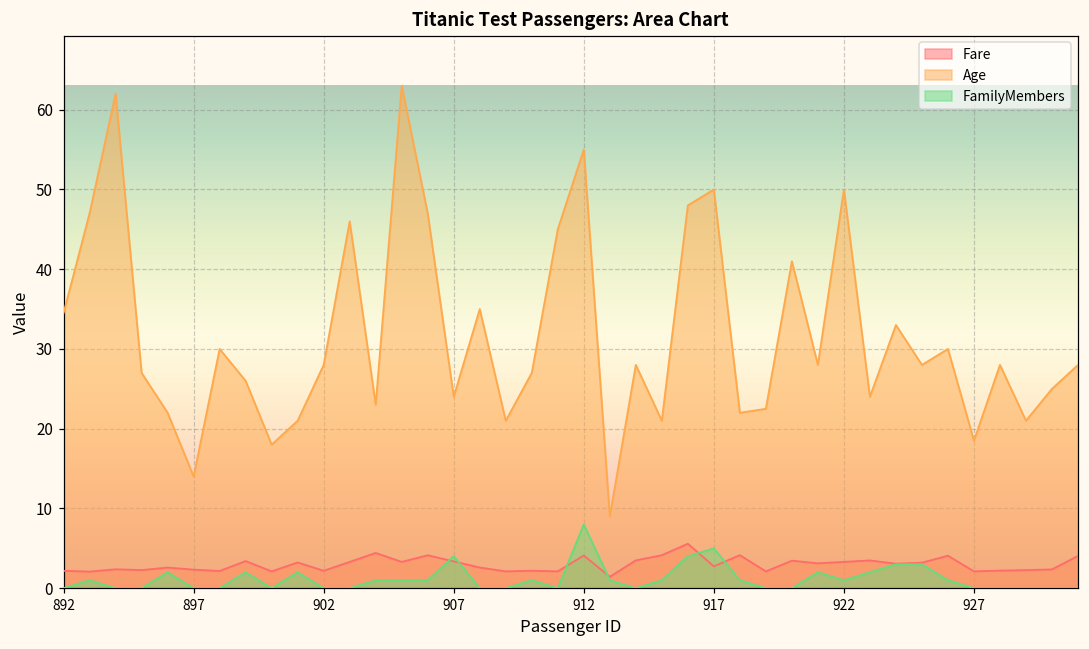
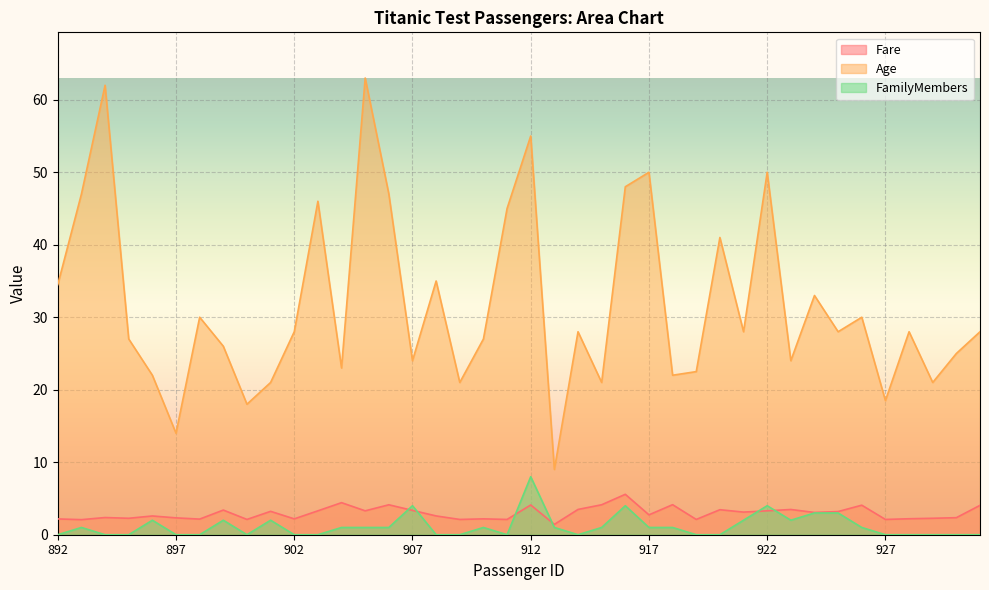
  {
    "FamilyMembers": {
      "892": 0,
      "897": 0,
      "902": 0,
      "907": 4,
      "912": 8,
-     "917": 5,
-     "922": 1,
+     "917": 1,
+     "922": 4,
      "927": 0
    }
  }
